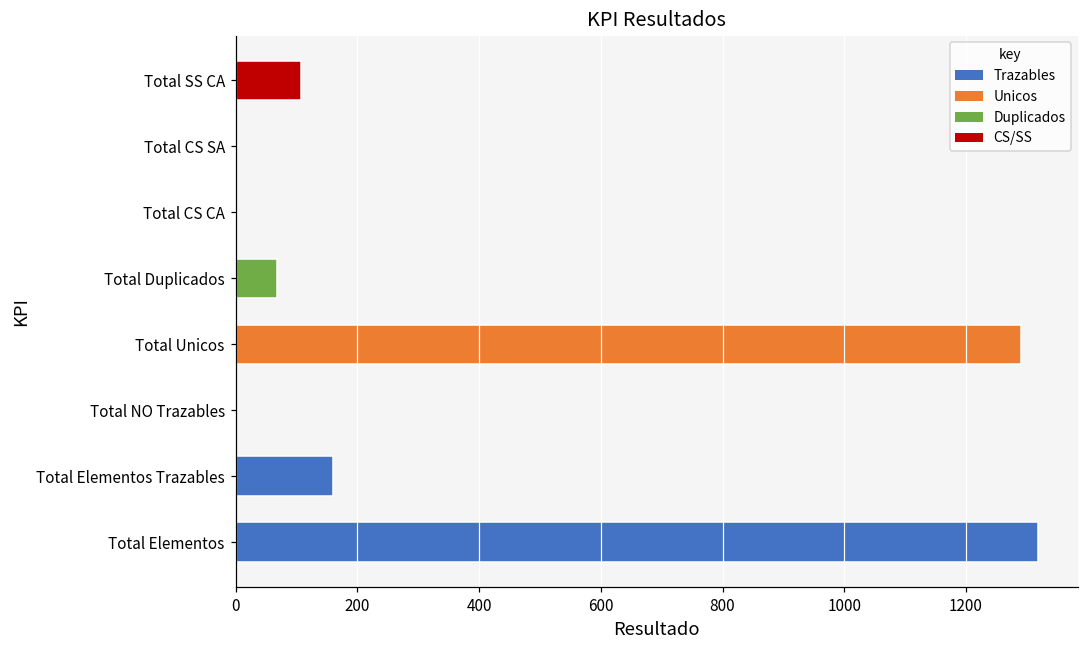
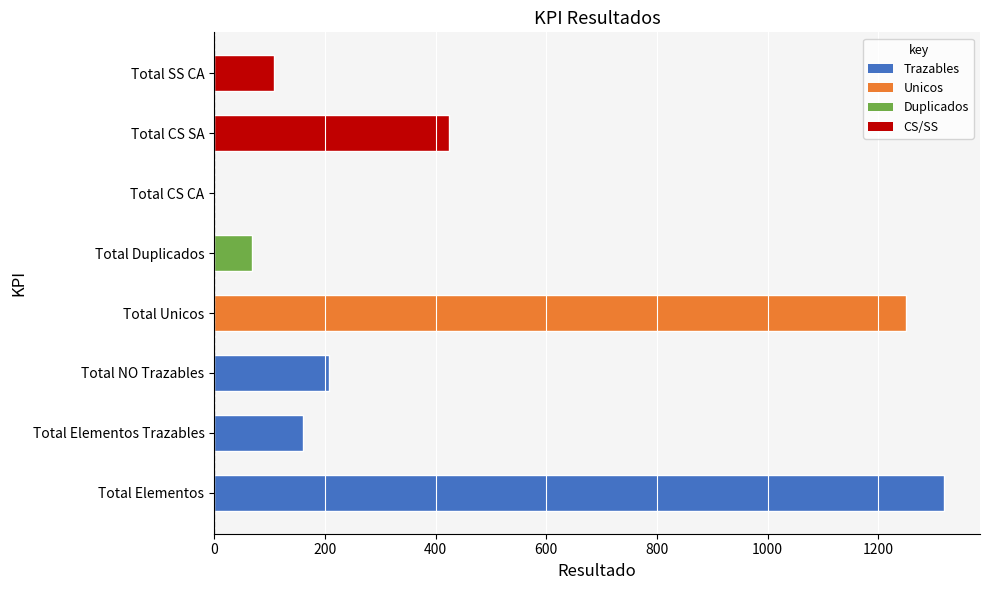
  {
    "Total SS CA": 110,
-   "Total CS SA": 0,
+   "Total CS SA": 430,
    "Total CS CA": 0,
    "Total Duplicados": 70,
-   "Total Unicos": 1290,
-   "Total NO Trazables": 0,
+   "Total Unicos": 1250,
+   "Total NO Trazables": 210,
    "Total Elementos Trazables": 160,
    "Total Elementos": 1320
  }
